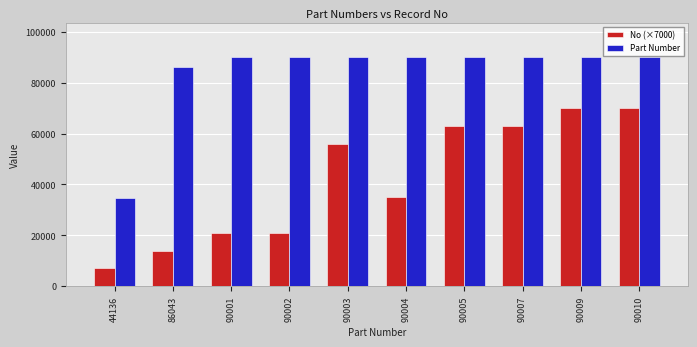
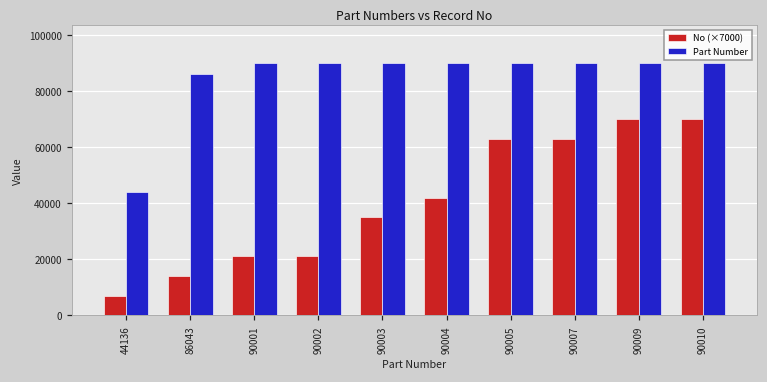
  {
    "No (×7000)": {
      "44136": 7000,
      "86043": 14000,
      "90001": 21000,
      "90002": 21000,
-     "90003": 56000,
-     "90004": 35000,
+     "90003": 35000,
+     "90004": 42000,
      "90005": 63000,
      "90007": 63000,
      "90009": 70000,
      "90010": 70000
    },
    "Part Number": {
-     "44136": 35000,
+     "44136": 44000,
      "86043": 86000,
      "90001": 90000,
      "90002": 90000,
      "90003": 90000,
      "90004": 90000,
      "90005": 90000,
      "90007": 90000,
      "90009": 90000,
      "90010": 90000
    }
  }
